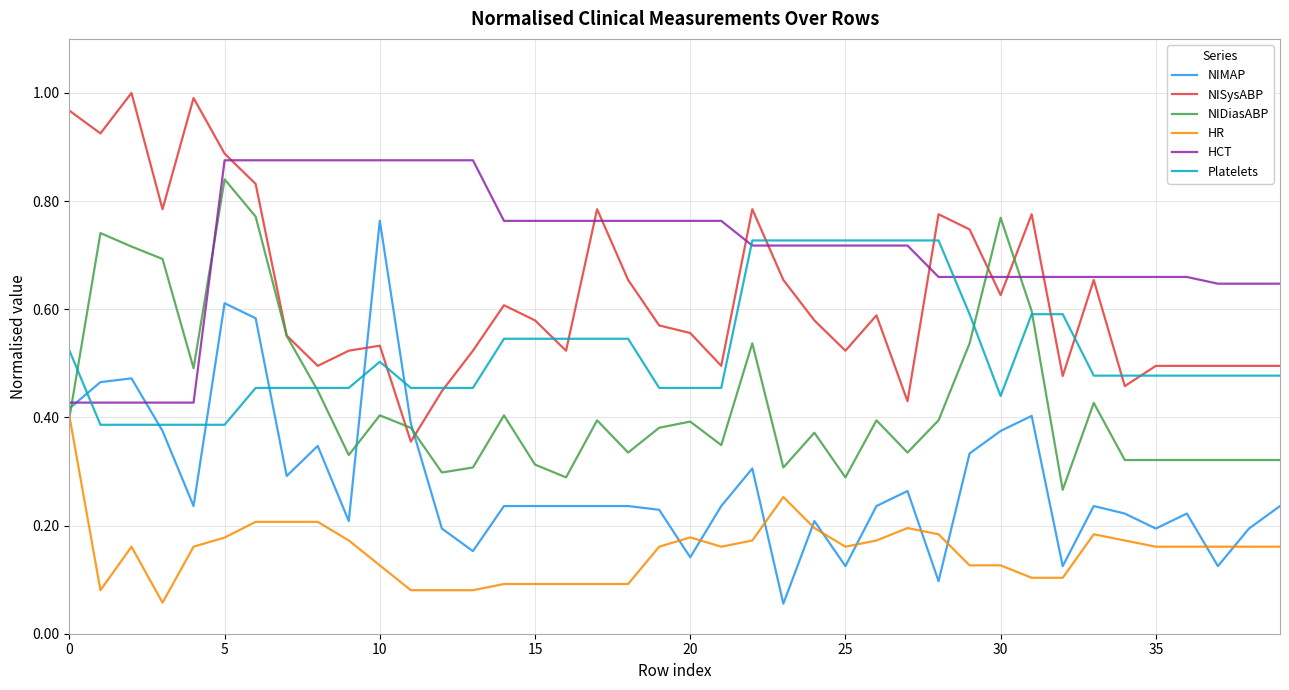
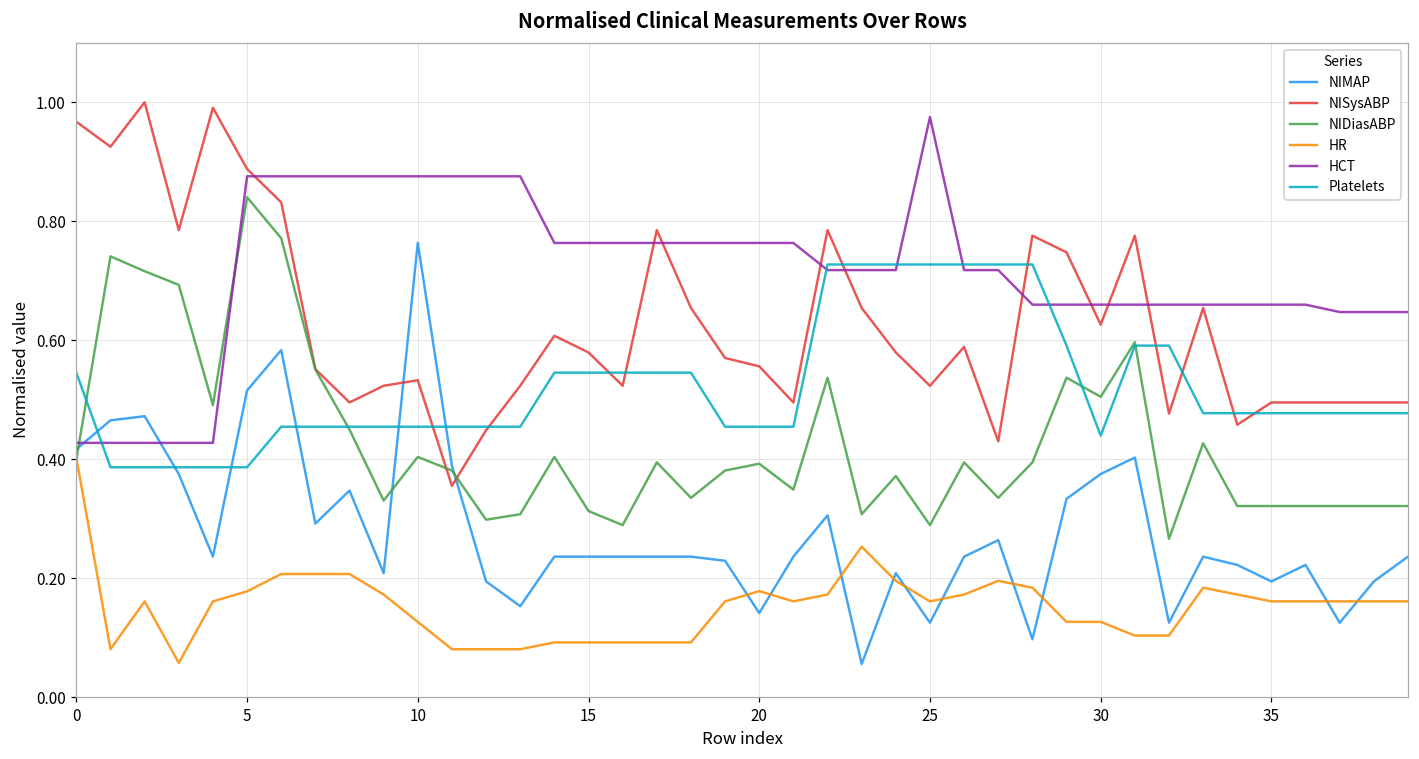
  {
    "NIMAP": {
      "0": 0.42,
-     "5": 0.61,
+     "5": 0.52,
      "10": 0.76,
      "15": 0.24,
      "20": 0.14,
      "25": 0.13,
      "30": 0.38,
      "35": 0.19
    },
    "NISysABP": {
      "0": 0.97,
      "5": 0.89,
      "10": 0.53,
      "15": 0.58,
      "20": 0.56,
      "25": 0.52,
      "30": 0.63,
      "35": 0.50
    },
    "NIDiasABP": {
      "5": 0.84,
      "10": 0.40,
      "15": 0.31,
      "20": 0.39,
      "25": 0.29,
-     "30": 0.77,
+     "30": 0.50,
      "35": 0.32
    },
    "HR": {
      "5": 0.18,
      "10": 0.13,
      "15": 0.09,
      "20": 0.18,
      "25": 0.16,
      "30": 0.13,
      "35": 0.16
    },
    "HCT": {
      "0": 0.43,
      "5": 0.88,
      "10": 0.88,
      "15": 0.76,
      "20": 0.76,
-     "25": 0.72,
+     "25": 0.98,
      "30": 0.66,
      "35": 0.66
    },
    "Platelets": {
-     "0": 0.52,
+     "0": 0.55,
      "5": 0.39,
-     "10": 0.50,
+     "10": 0.45,
      "15": 0.55,
      "20": 0.45,
      "25": 0.73,
      "30": 0.44,
      "35": 0.48
    }
  }
